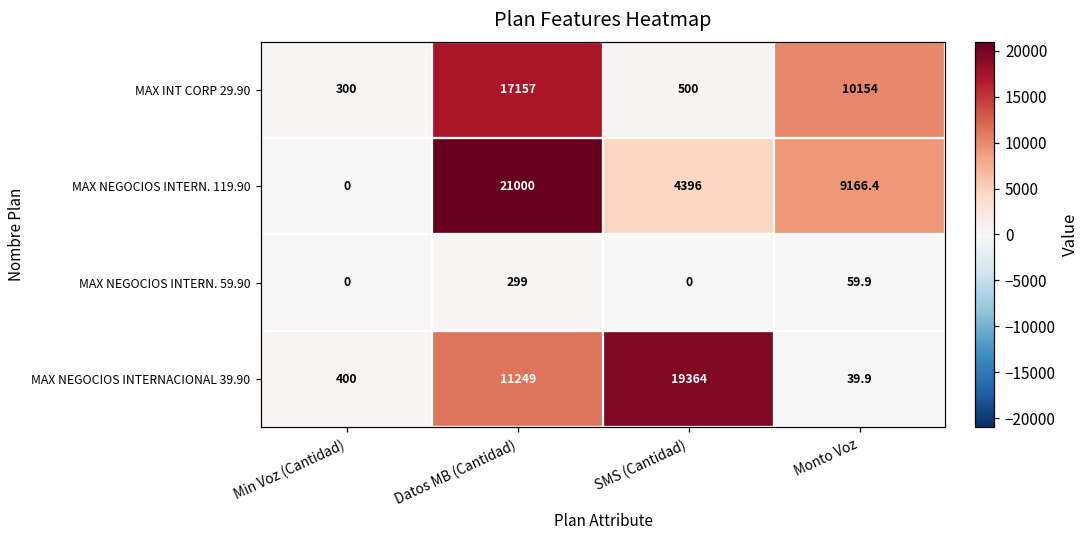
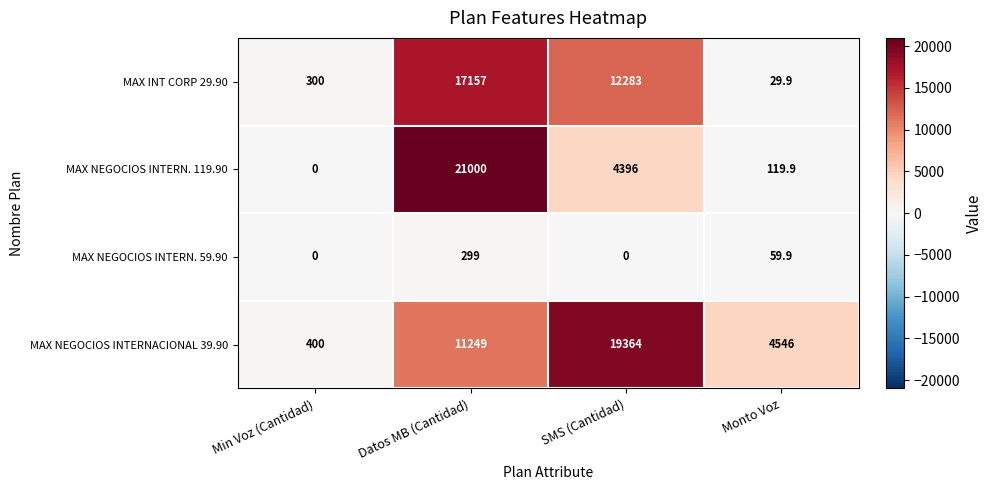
  {
    "MAX INT CORP 29.90": {
      "Min Voz (Cantidad)": 300,
      "Datos MB (Cantidad)": 17157,
-     "SMS (Cantidad)": 500,
-     "Monto Voz": 10154
+     "SMS (Cantidad)": 12283,
+     "Monto Voz": 29.9
    },
    "MAX NEGOCIOS INTERN. 119.90": {
      "Min Voz (Cantidad)": 0,
      "Datos MB (Cantidad)": 21000,
      "SMS (Cantidad)": 4396,
-     "Monto Voz": 9166.4
+     "Monto Voz": 119.9
    },
    "MAX NEGOCIOS INTERN. 59.90": {
      "Min Voz (Cantidad)": 0,
      "Datos MB (Cantidad)": 299,
      "SMS (Cantidad)": 0,
      "Monto Voz": 59.9
    },
    "MAX NEGOCIOS INTERNACIONAL 39.90": {
      "Min Voz (Cantidad)": 400,
      "Datos MB (Cantidad)": 11249,
      "SMS (Cantidad)": 19364,
-     "Monto Voz": 39.9
+     "Monto Voz": 4546
    }
  }
